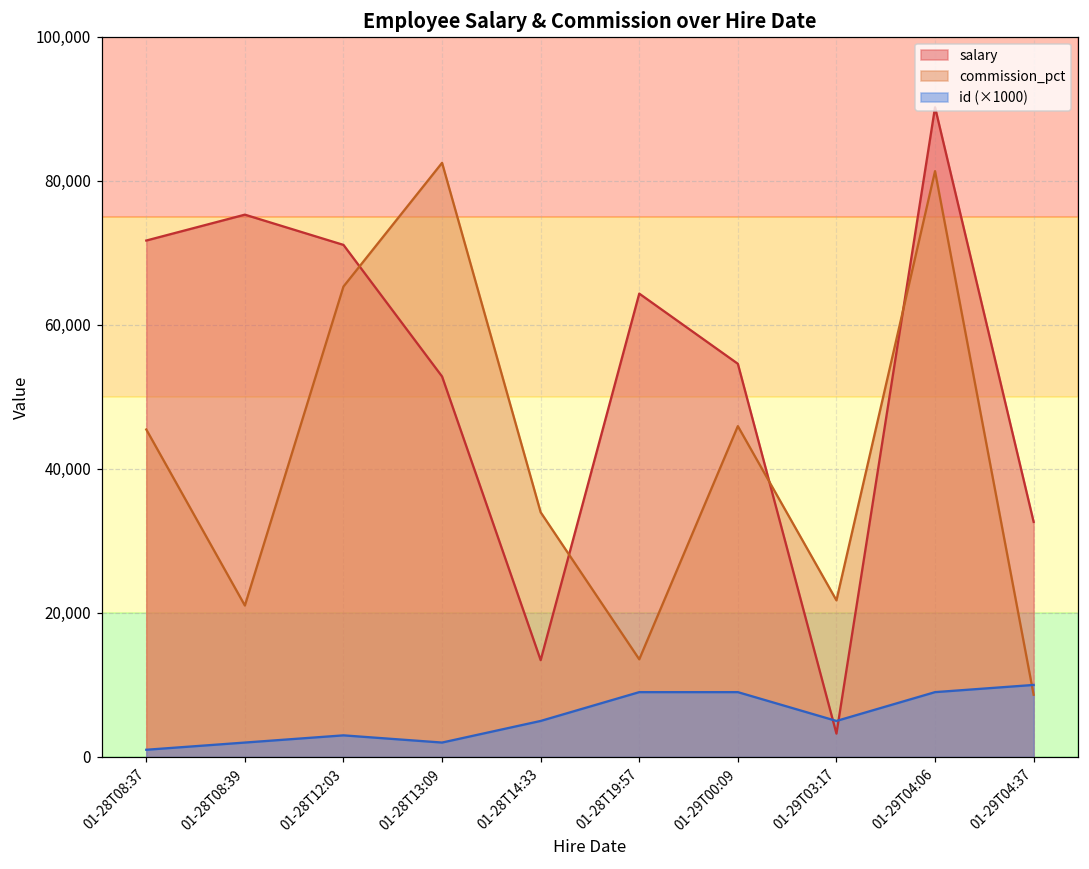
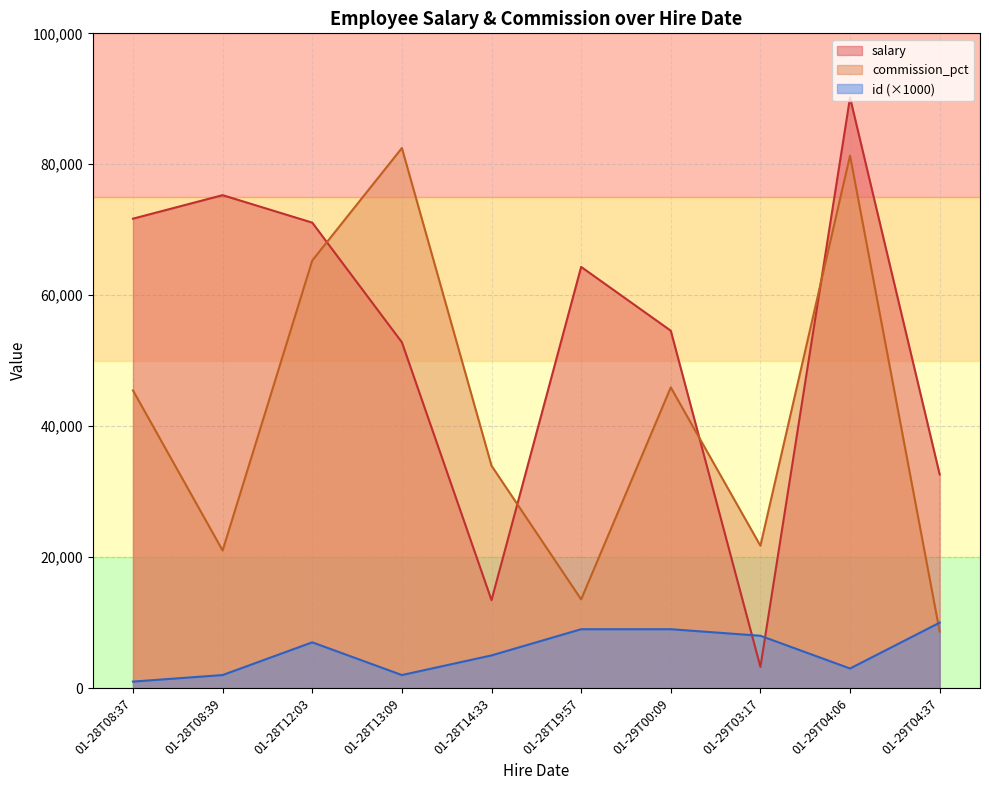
  {
    "id (×1000)": {
      "01-28T08:37": "1,000",
      "01-28T08:39": "2,000",
-     "01-28T12:03": "3,000",
+     "01-28T12:03": "7,000",
      "01-28T13:09": "2,000",
      "01-28T14:33": "5,000",
      "01-28T19:57": "9,000",
      "01-29T00:09": "9,000",
-     "01-29T03:17": "5,000",
-     "01-29T04:06": "9,000",
+     "01-29T03:17": "8,000",
+     "01-29T04:06": "3,000",
      "01-29T04:37": "10,000"
    }
  }
